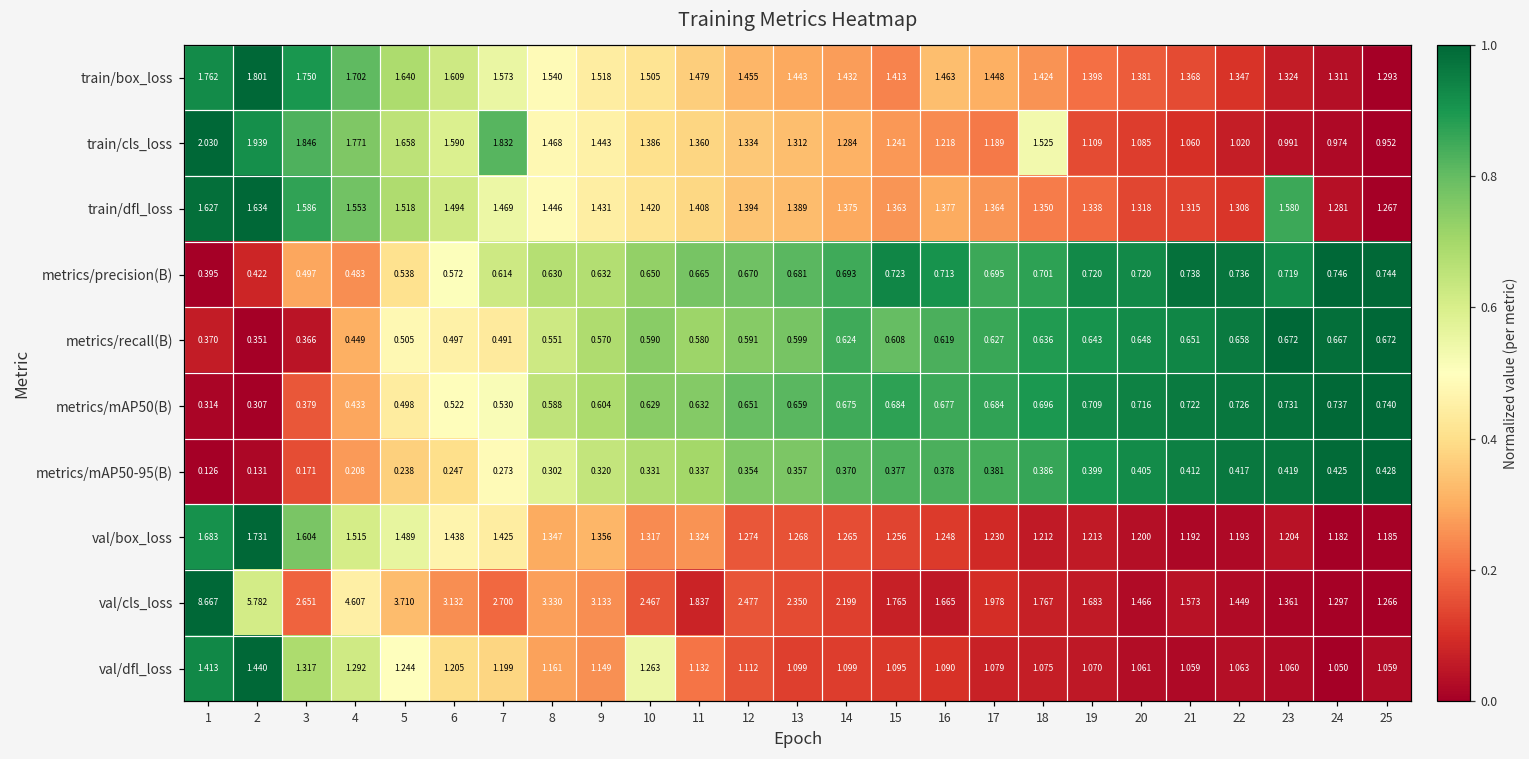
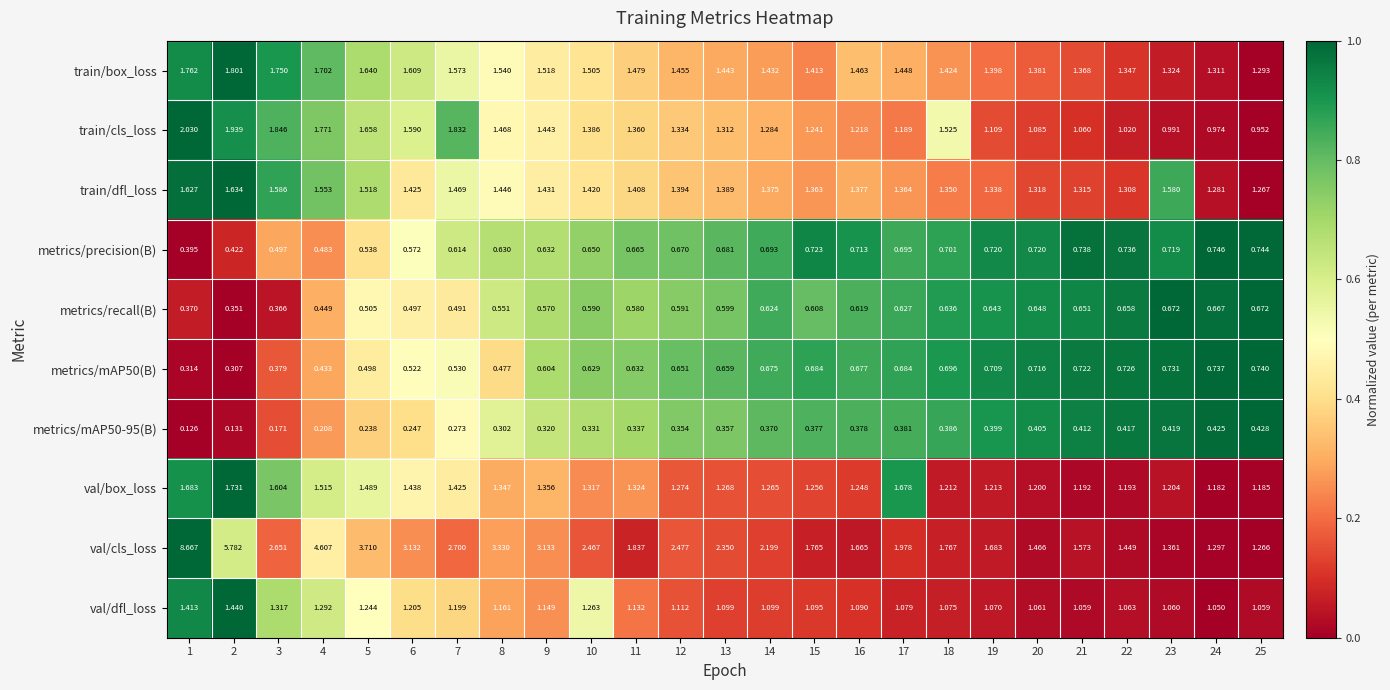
  {
    "train/dfl_loss": {
      "1": 1.627,
      "2": 1.634,
      "3": 1.586,
      "4": 1.553,
      "5": 1.518,
-     "6": 1.494,
+     "6": 1.425,
      "7": 1.469,
      "8": 1.446,
      "9": 1.431,
      "10": 1.420,
      "11": 1.408,
      "12": 1.394,
      "13": 1.389,
      "14": 1.375,
      "15": 1.363,
      "16": 1.377,
      "17": 1.364,
      "18": 1.350,
      "19": 1.338,
      "20": 1.318,
      "21": 1.315,
      "22": 1.308,
      "23": 1.580,
      "24": 1.281,
      "25": 1.267
    },
    "metrics/mAP50(B)": {
      "1": 0.314,
      "2": 0.307,
      "3": 0.379,
      "4": 0.433,
      "5": 0.498,
      "6": 0.522,
      "7": 0.530,
-     "8": 0.588,
+     "8": 0.477,
      "9": 0.604,
      "10": 0.629,
      "11": 0.632,
      "12": 0.651,
      "13": 0.659,
      "14": 0.675,
      "15": 0.684,
      "16": 0.677,
      "17": 0.684,
      "18": 0.696,
      "19": 0.709,
      "20": 0.716,
      "21": 0.722,
      "22": 0.726,
      "23": 0.731,
      "24": 0.737,
      "25": 0.740
    },
    "val/box_loss": {
      "1": 1.683,
      "2": 1.731,
      "3": 1.604,
      "4": 1.515,
      "5": 1.489,
      "6": 1.438,
      "7": 1.425,
      "8": 1.347,
      "9": 1.356,
      "10": 1.317,
      "11": 1.324,
      "12": 1.274,
      "13": 1.268,
      "14": 1.265,
      "15": 1.256,
      "16": 1.248,
-     "17": 1.230,
+     "17": 1.678,
      "18": 1.212,
      "19": 1.213,
      "20": 1.200,
      "21": 1.192,
      "22": 1.193,
      "23": 1.204,
      "24": 1.182,
      "25": 1.185
    }
  }
